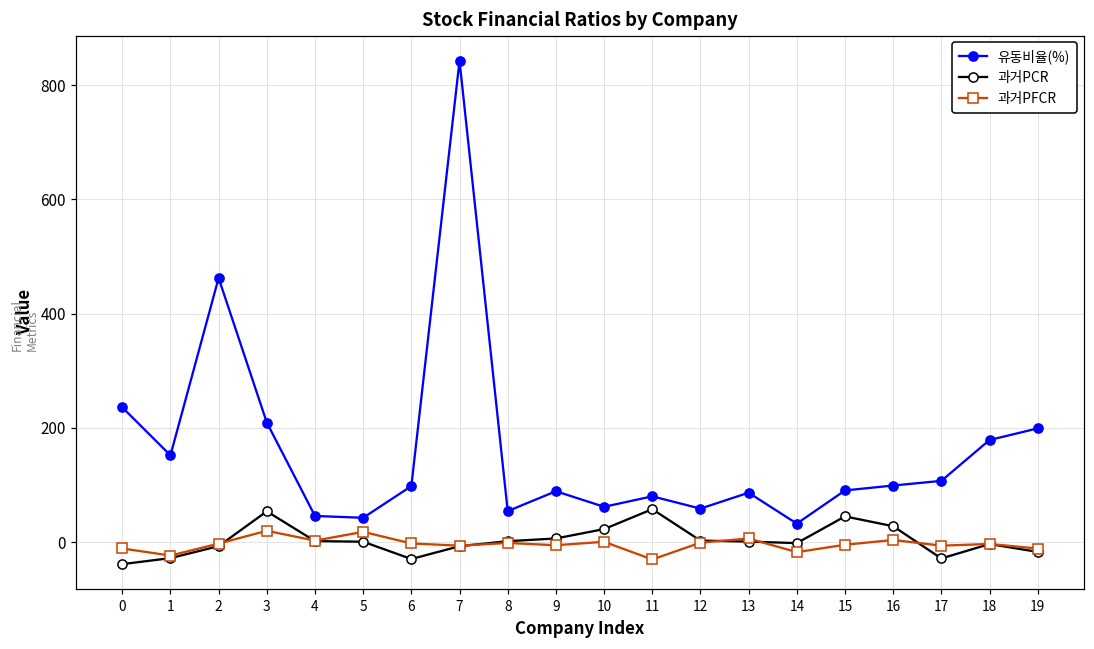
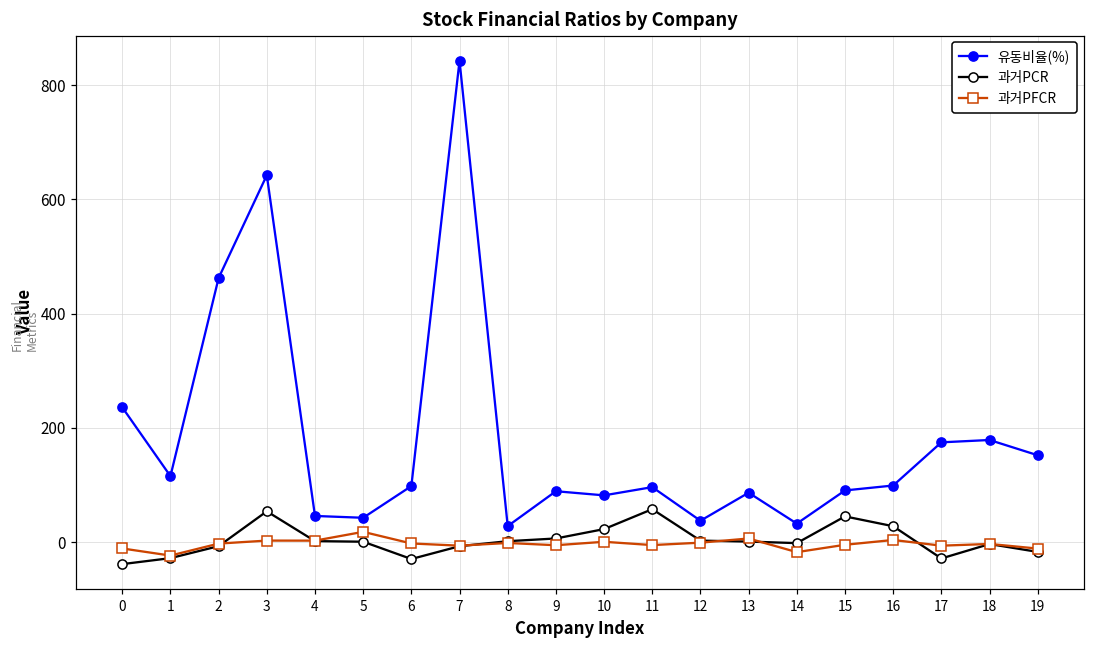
  {
    "유동비율(%)": {
      "0": 240,
-     "1": 150,
+     "1": 120,
      "2": 460,
-     "3": 210,
+     "3": 640,
      "4": 50,
      "5": 40,
      "6": 100,
      "7": 840,
-     "8": 50,
+     "8": 30,
      "9": 90,
-     "10": 60,
-     "11": 80,
-     "12": 60,
+     "10": 80,
+     "11": 100,
+     "12": 40,
      "13": 90,
      "14": 30,
      "15": 90,
      "16": 100,
-     "17": 110,
+     "17": 170,
      "18": 180,
-     "19": 200
+     "19": 150
    },
    "과거PCR": {
      "0": -40,
      "3": 50,
      "5": 0,
      "6": -30,
      "9": 10,
      "10": 20,
      "11": 60,
      "13": 0,
      "14": 0,
      "15": 40,
      "16": 30,
      "17": -30,
      "19": -20
    },
    "과거PFCR": {
      "0": -10,
-     "3": 20,
+     "3": 0,
      "5": 20,
      "6": 0,
      "9": -10,
      "10": 0,
-     "11": -30,
+     "11": -10,
      "13": 10,
      "14": -20,
      "15": 0,
      "16": 0,
      "17": -10,
      "19": -10
    }
  }
